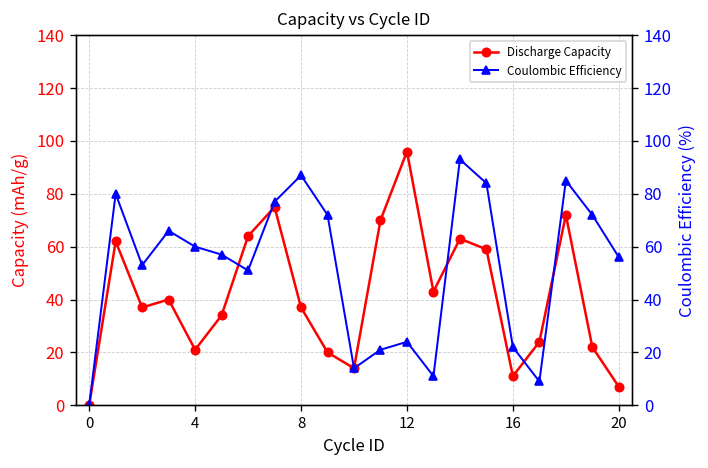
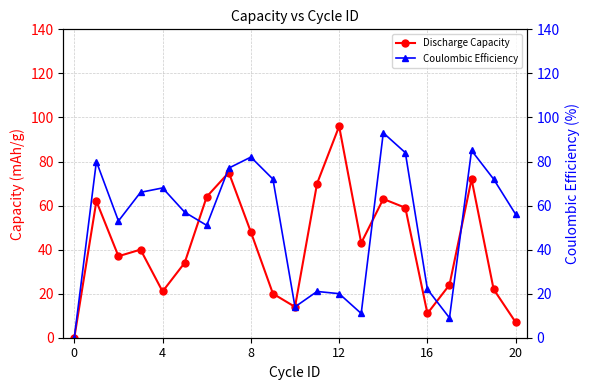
  {
    "Discharge Capacity": {
      "0": 0,
      "4": 21,
-     "8": 37,
+     "8": 48,
      "12": 96,
      "16": 11,
      "20": 7
    },
    "Coulombic Efficiency": {
      "0": 0,
-     "4": 60,
-     "8": 87,
-     "12": 24,
+     "4": 68,
+     "8": 82,
+     "12": 20,
      "16": 22,
      "20": 56
    }
  }
